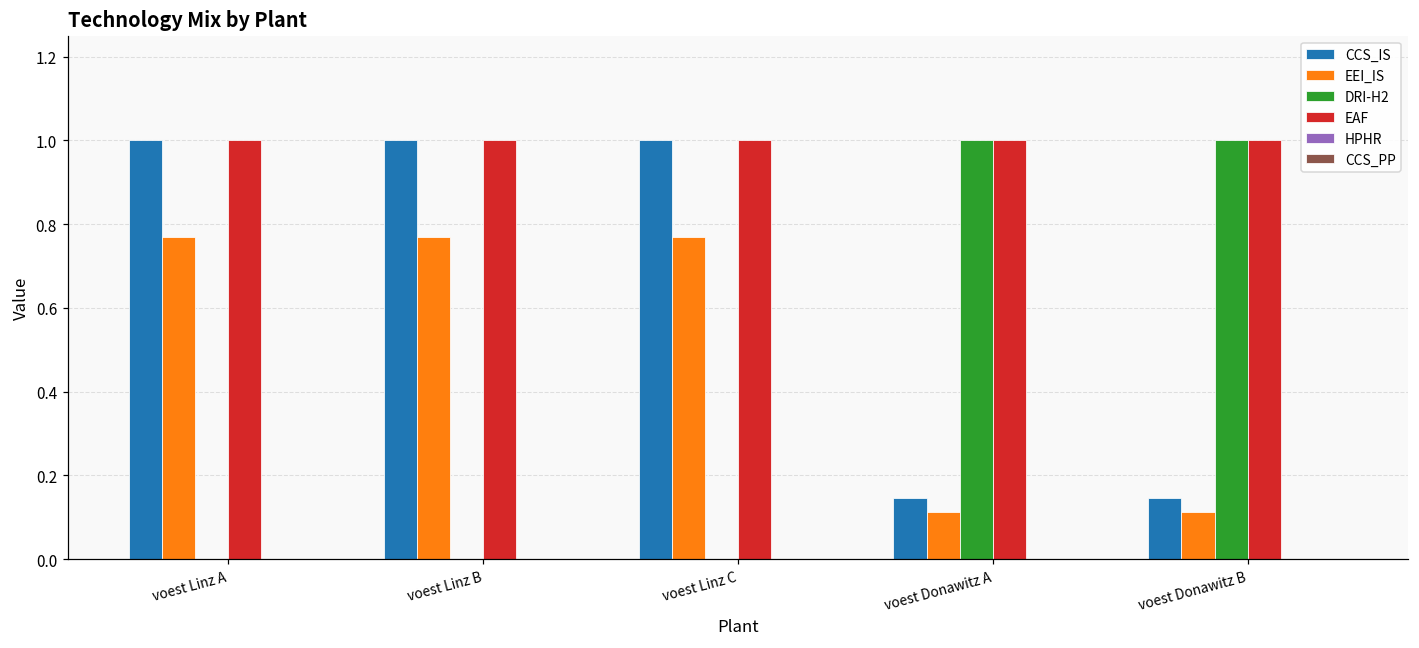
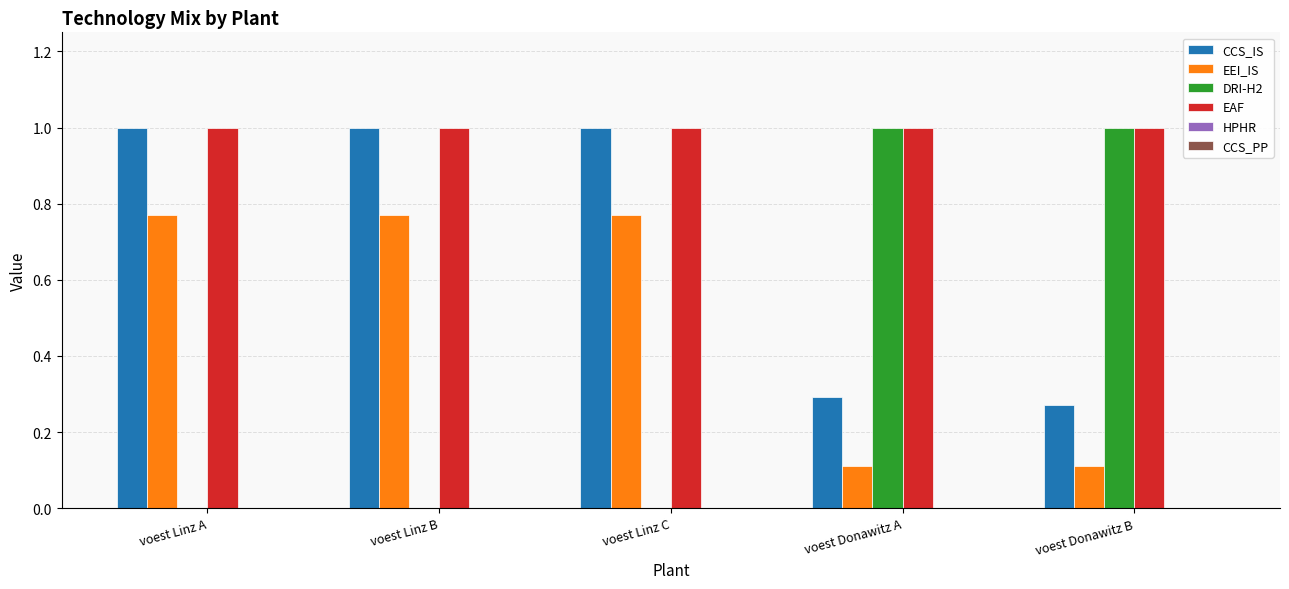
  {
    "CCS_IS": {
      "voest Linz A": 1.00,
      "voest Linz B": 1.00,
      "voest Linz C": 1.00,
-     "voest Donawitz A": 0.15,
-     "voest Donawitz B": 0.15
+     "voest Donawitz A": 0.29,
+     "voest Donawitz B": 0.27
    },
    "EEI_IS": {
      "voest Linz A": 0.77,
      "voest Linz B": 0.77,
      "voest Linz C": 0.77,
      "voest Donawitz A": 0.11,
      "voest Donawitz B": 0.11
    },
    "DRI-H2": {
      "voest Linz A": 0.00,
      "voest Linz B": 0.00,
      "voest Linz C": 0.00,
      "voest Donawitz A": 1.00,
      "voest Donawitz B": 1.00
    },
    "EAF": {
      "voest Linz A": 1.00,
      "voest Linz B": 1.00,
      "voest Linz C": 1.00,
      "voest Donawitz A": 1.00,
      "voest Donawitz B": 1.00
    },
    "HPHR": {
      "voest Linz A": 0.00,
      "voest Linz B": 0.00,
      "voest Linz C": 0.00,
      "voest Donawitz A": 0.00,
      "voest Donawitz B": 0.00
    },
    "CCS_PP": {
      "voest Linz A": 0.00,
      "voest Linz B": 0.00,
      "voest Linz C": 0.00,
      "voest Donawitz A": 0.00,
      "voest Donawitz B": 0.00
    }
  }
